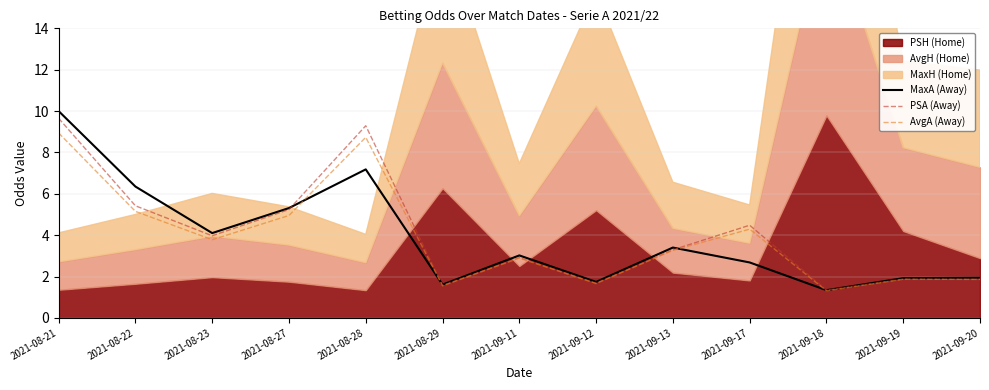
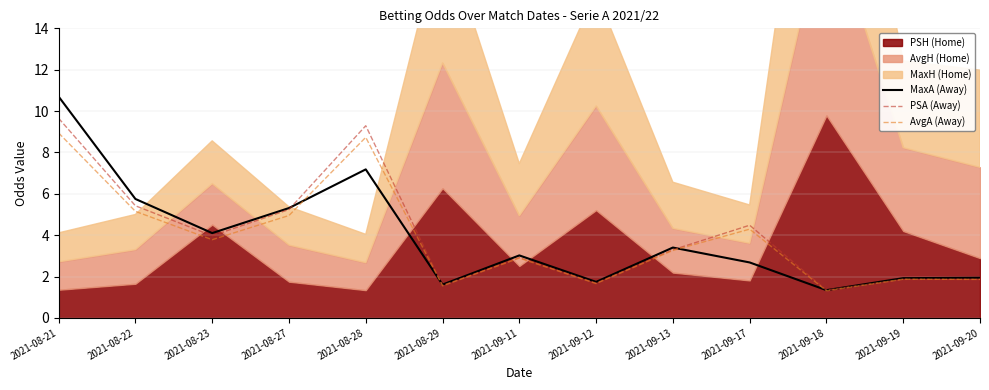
  {
    "MaxA (Away)": {
-     "2021-08-21": 10.0,
-     "2021-08-22": 6.4,
+     "2021-08-21": 10.7,
+     "2021-08-22": 5.8,
      "2021-08-23": 4.1,
      "2021-08-28": 7.2,
      "2021-09-17": 2.7
    },
    "PSH (Home)": {
      "2021-08-21": 1.4,
      "2021-08-22": 1.7,
-     "2021-08-23": 2.0,
+     "2021-08-23": 4.5,
      "2021-08-27": 1.8,
      "2021-08-28": 1.3,
      "2021-08-29": 6.3,
      "2021-09-11": 2.5,
      "2021-09-12": 5.2,
      "2021-09-13": 2.2,
      "2021-09-17": 1.8,
      "2021-09-18": 9.8,
      "2021-09-19": 4.2,
      "2021-09-20": 2.9
    }
  }
